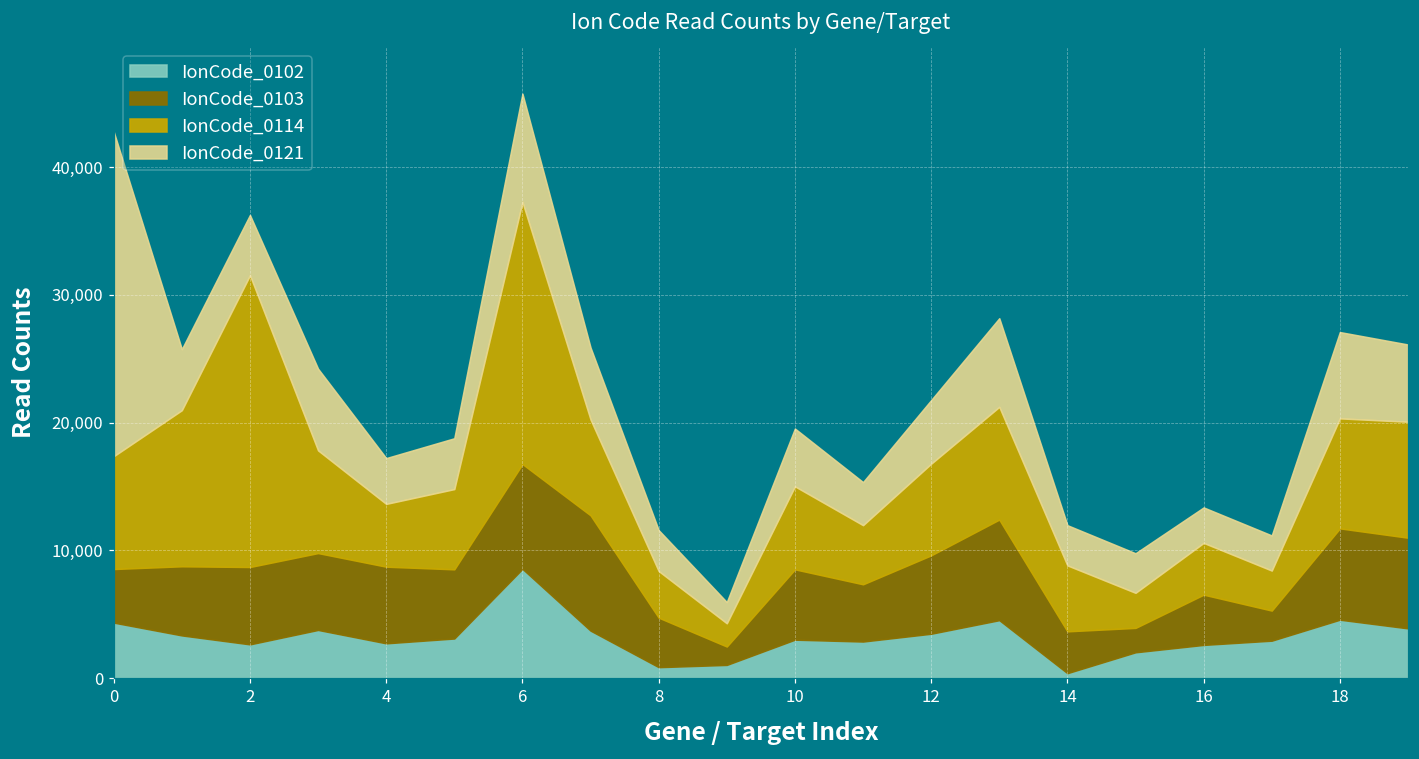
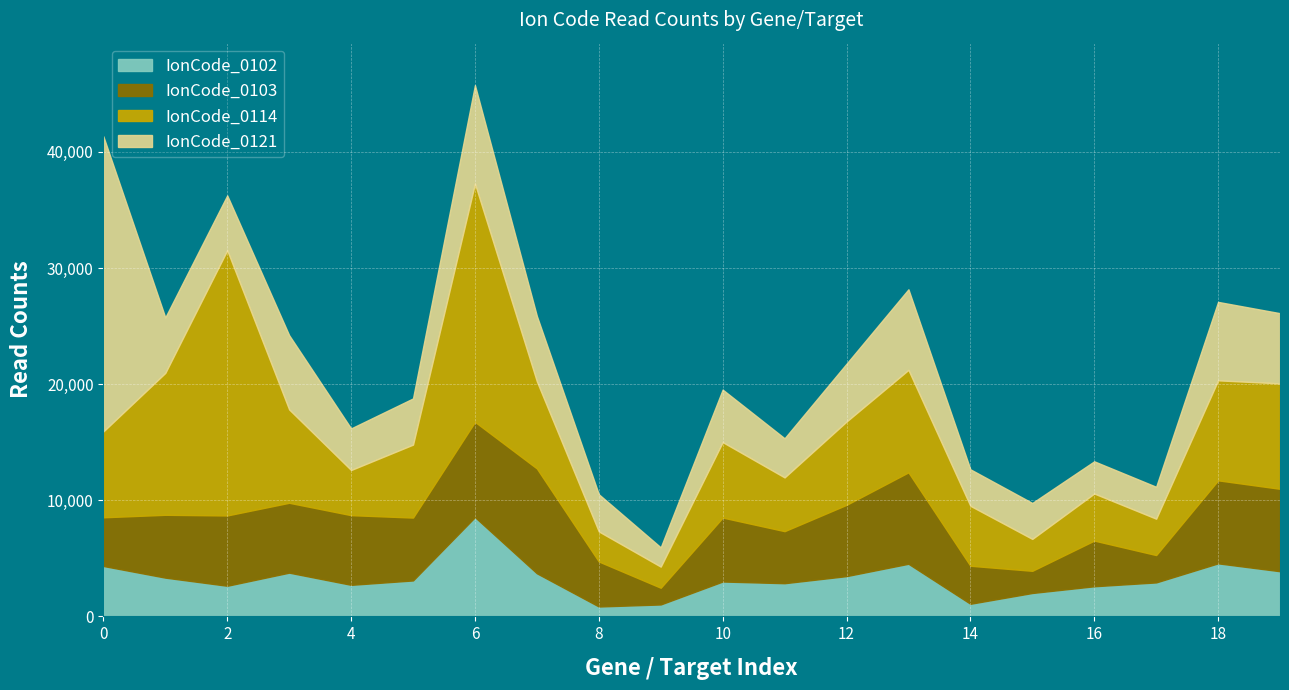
  {
    "IonCode_0102": {
      "0": "4,300",
      "2": "2,600",
      "4": "2,700",
      "6": "8,600",
      "8": "900",
      "10": "3,000",
      "12": "3,500",
-     "14": "400",
+     "14": "1,100",
      "16": "2,600",
      "18": "4,600"
    },
    "IonCode_0103": {
      "0": "4,200",
      "2": "6,100",
      "4": "6,000",
      "6": "8,200",
      "8": "3,900",
      "10": "5,500",
      "12": "6,100",
      "14": "3,300",
      "16": "3,900",
      "18": "7,200"
    },
    "IonCode_0114": {
-     "0": "8,800",
+     "0": "7,400",
      "2": "22,800",
-     "4": "4,900",
+     "4": "3,900",
      "6": "20,500",
-     "8": "3,600",
+     "8": "2,600",
      "10": "6,500",
      "12": "7,200",
      "14": "5,200",
      "16": "4,100",
      "18": "8,600"
    },
    "IonCode_0121": {
      "0": "25,400",
      "2": "4,700",
      "4": "3,600",
      "6": "8,500",
      "8": "3,200",
      "10": "4,500",
      "12": "5,000",
      "14": "3,100",
      "16": "2,800",
      "18": "6,800"
    }
  }
